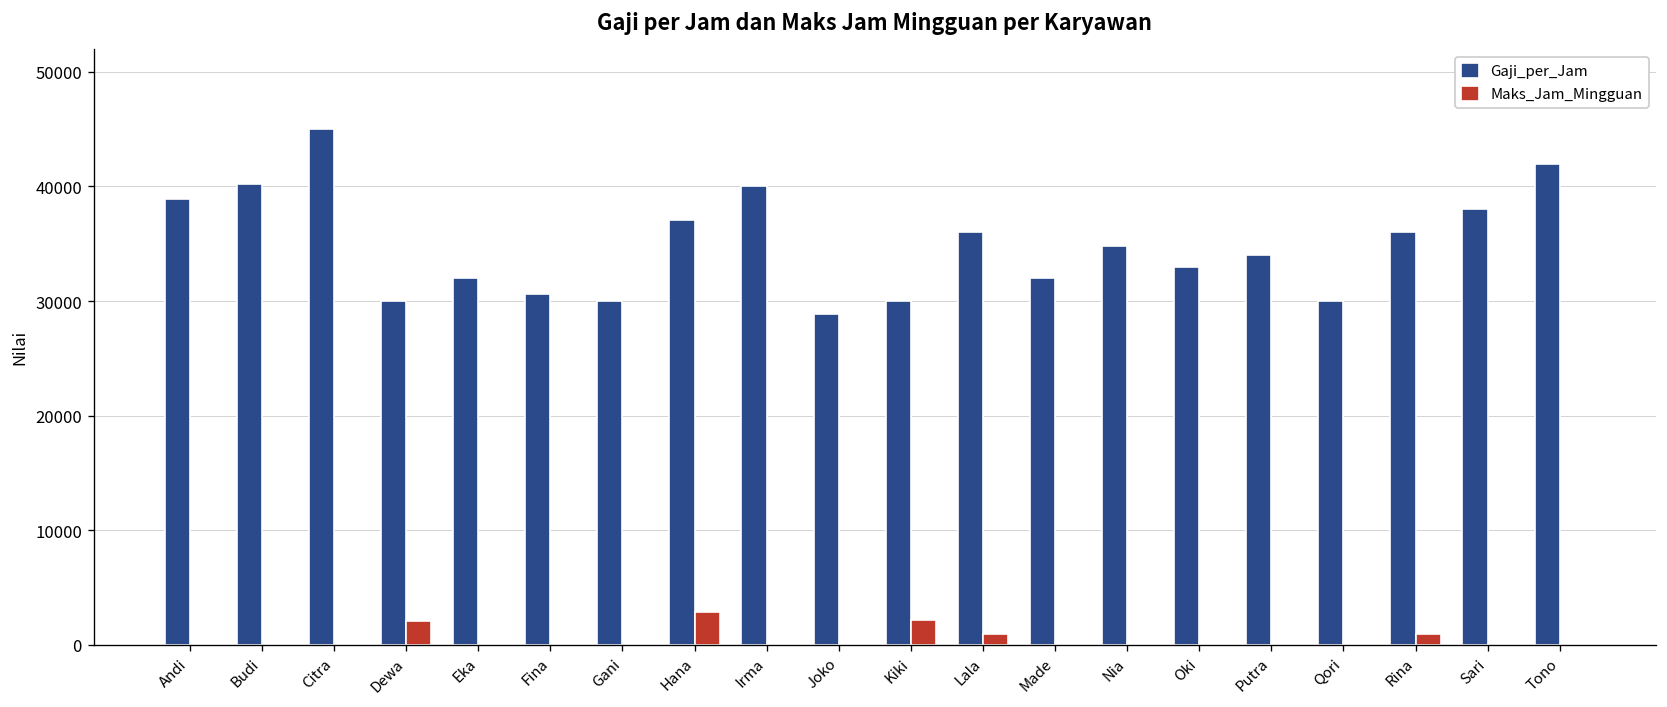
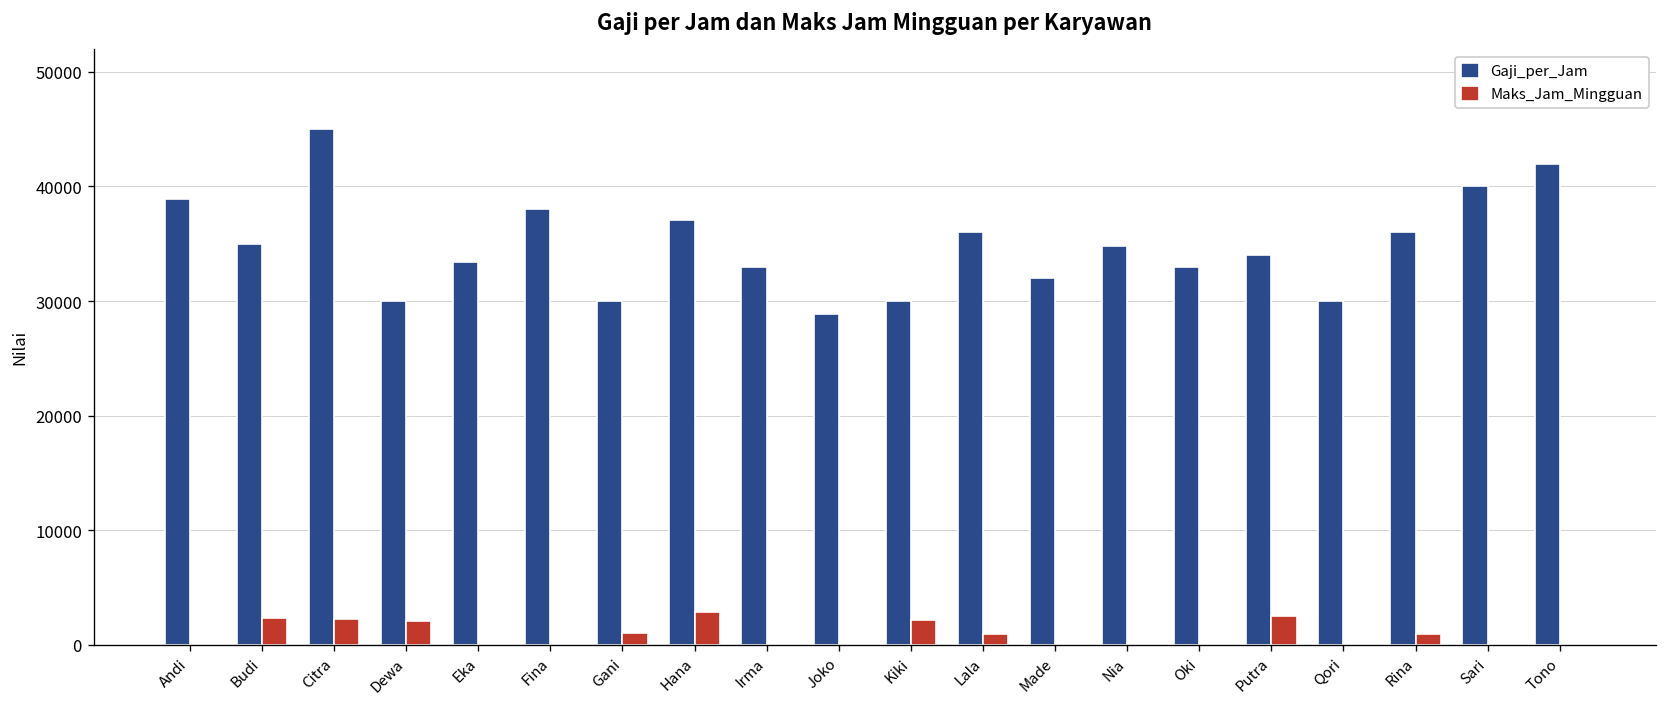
  {
    "Gaji_per_Jam": {
      "Andi": 39000,
-     "Budi": 40000,
+     "Budi": 35000,
      "Citra": 45000,
      "Dewa": 30000,
-     "Eka": 32000,
-     "Fina": 31000,
+     "Eka": 33000,
+     "Fina": 38000,
      "Gani": 30000,
      "Hana": 37000,
-     "Irma": 40000,
+     "Irma": 33000,
      "Joko": 29000,
      "Kiki": 30000,
      "Lala": 36000,
      "Made": 32000,
      "Nia": 35000,
      "Oki": 33000,
      "Putra": 34000,
      "Qori": 30000,
      "Rina": 36000,
-     "Sari": 38000,
+     "Sari": 40000,
      "Tono": 42000
    },
    "Maks_Jam_Mingguan": {
-     "Budi": 0,
-     "Citra": 0,
+     "Budi": 2000,
+     "Citra": 2000,
      "Dewa": 2000,
-     "Gani": 0,
+     "Gani": 1000,
      "Hana": 3000,
      "Kiki": 2000,
      "Lala": 1000,
-     "Putra": 0,
+     "Putra": 3000,
      "Rina": 1000
    }
  }
